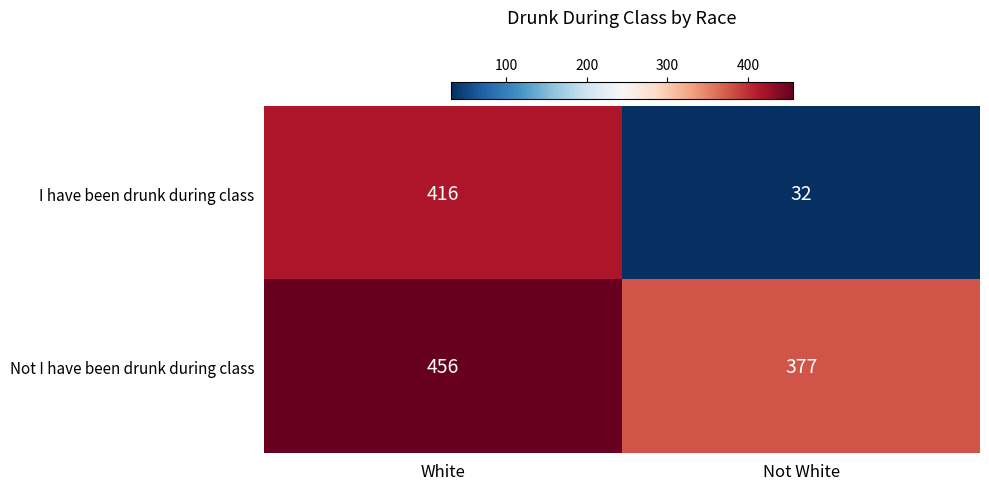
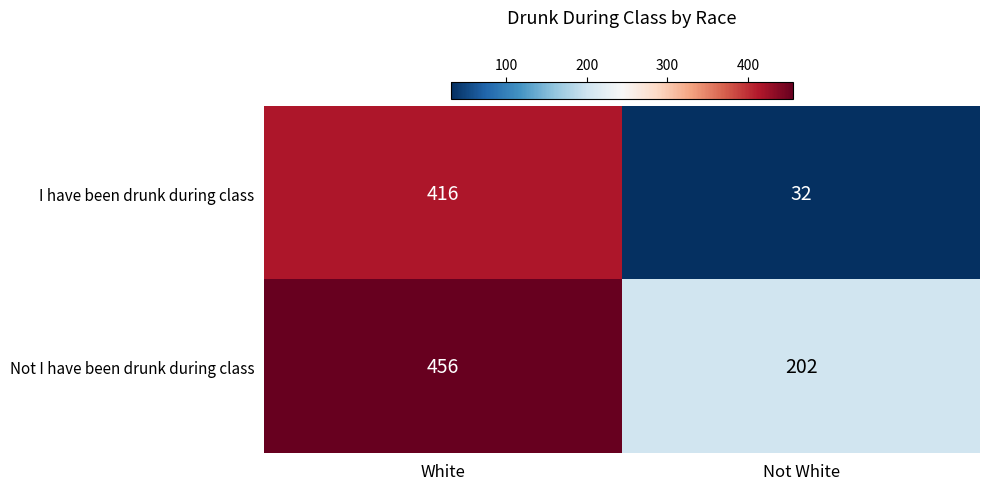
  {
    "I have been drunk during class": {
      "White": 416,
      "Not White": 32
    },
    "Not I have been drunk during class": {
      "White": 456,
-     "Not White": 377
+     "Not White": 202
    }
  }
